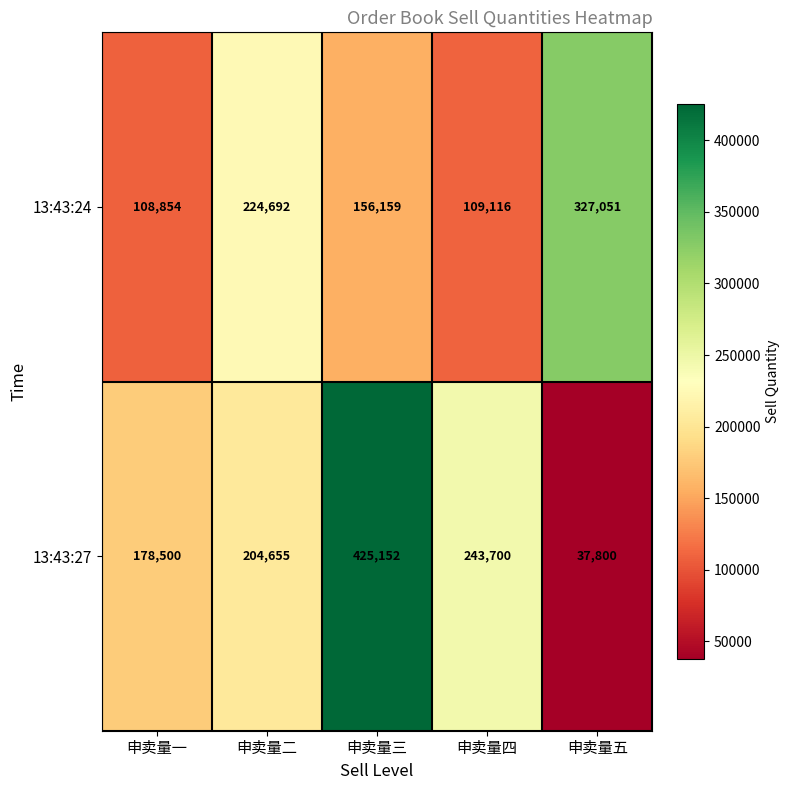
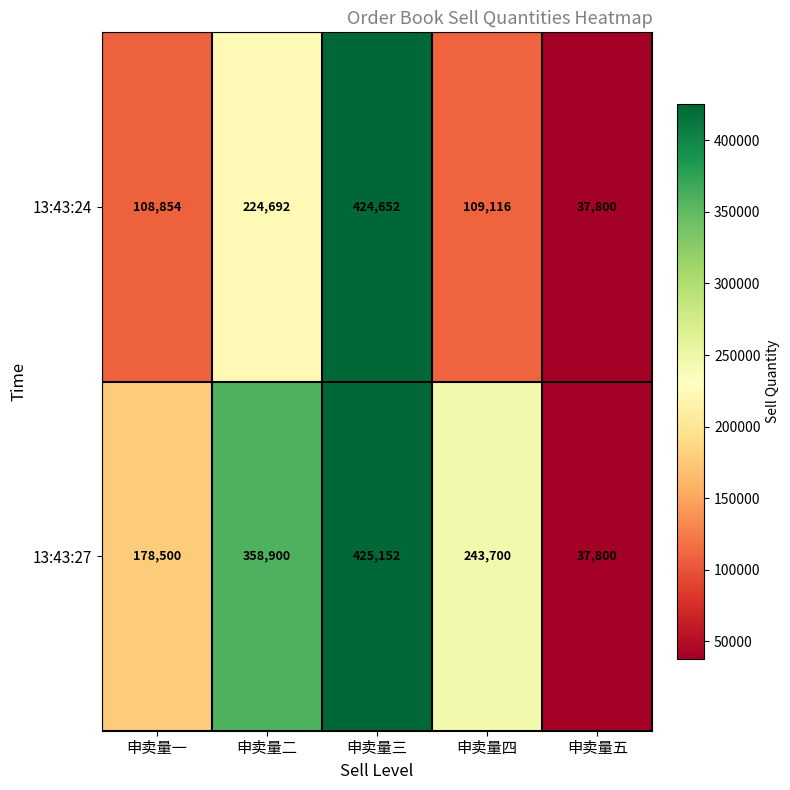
  {
    "13:43:24": {
      "申卖量一": "108,854",
      "申卖量二": "224,692",
-     "申卖量三": "156,159",
+     "申卖量三": "424,652",
      "申卖量四": "109,116",
-     "申卖量五": "327,051"
+     "申卖量五": "37,800"
    },
    "13:43:27": {
      "申卖量一": "178,500",
-     "申卖量二": "204,655",
+     "申卖量二": "358,900",
      "申卖量三": "425,152",
      "申卖量四": "243,700",
      "申卖量五": "37,800"
    }
  }
